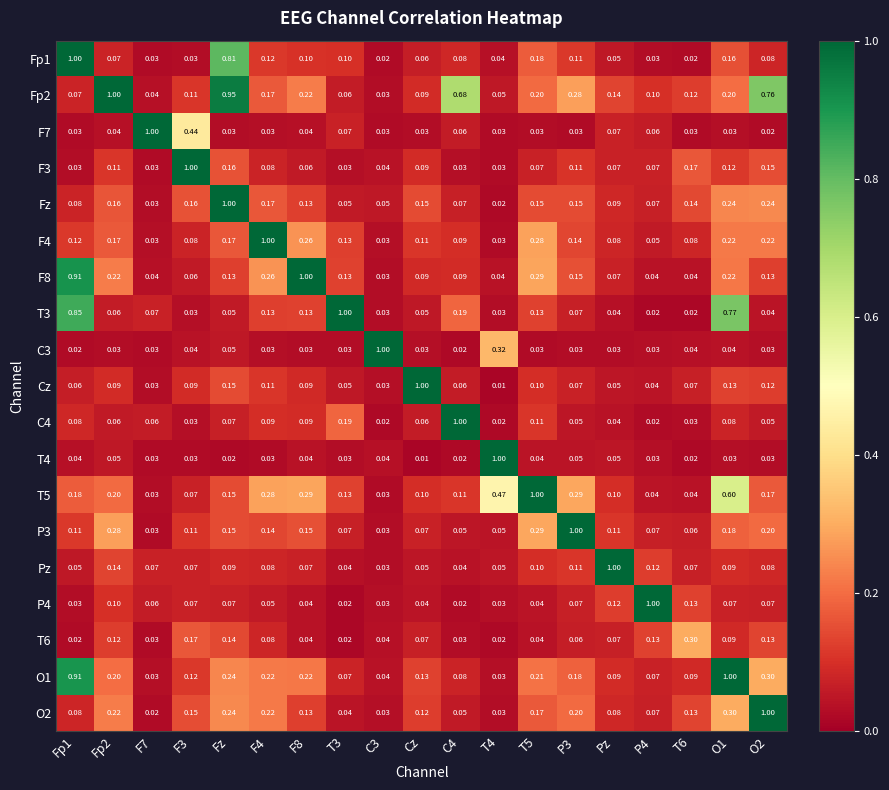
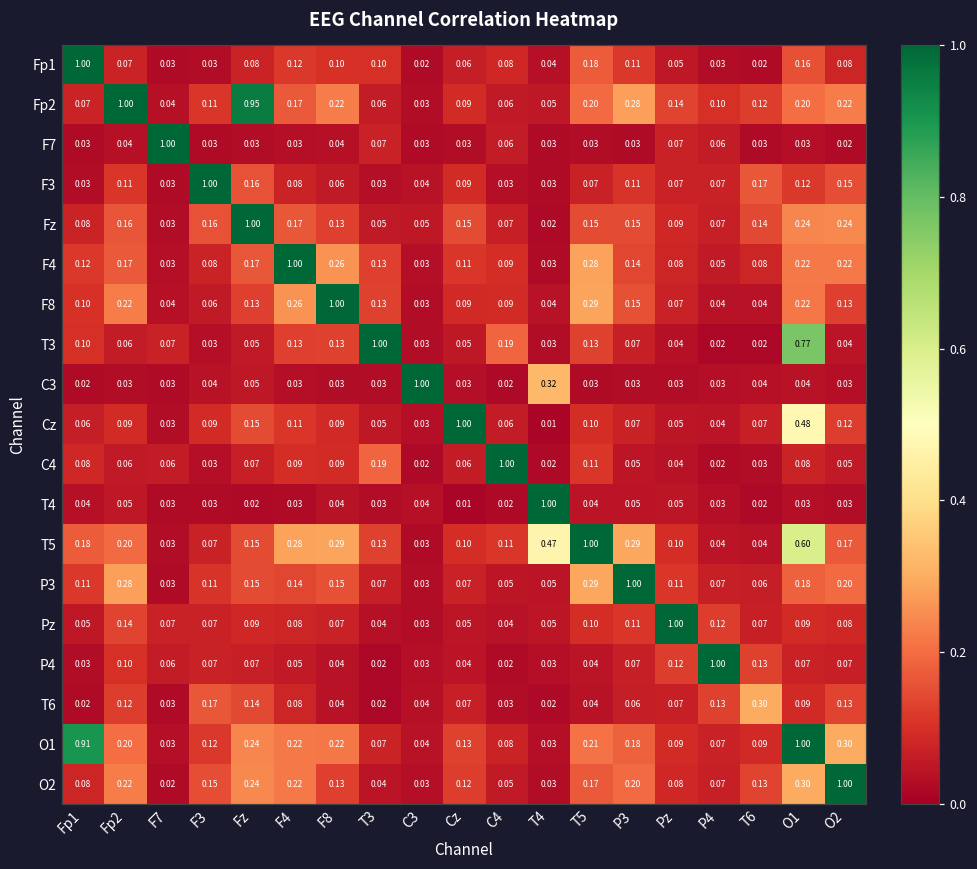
  {
    "Fp1": {
      "Fp1": 1.00,
      "Fp2": 0.07,
      "F7": 0.03,
      "F3": 0.03,
-     "Fz": 0.81,
+     "Fz": 0.08,
      "F4": 0.12,
      "F8": 0.10,
      "T3": 0.10,
      "C3": 0.02,
      "Cz": 0.06,
      "C4": 0.08,
      "T4": 0.04,
      "T5": 0.18,
      "P3": 0.11,
      "Pz": 0.05,
      "P4": 0.03,
      "T6": 0.02,
      "O1": 0.16,
      "O2": 0.08
    },
    "Fp2": {
      "Fp1": 0.07,
      "Fp2": 1.00,
      "F7": 0.04,
      "F3": 0.11,
      "Fz": 0.95,
      "F4": 0.17,
      "F8": 0.22,
      "T3": 0.06,
      "C3": 0.03,
      "Cz": 0.09,
-     "C4": 0.68,
+     "C4": 0.06,
      "T4": 0.05,
      "T5": 0.20,
      "P3": 0.28,
      "Pz": 0.14,
      "P4": 0.10,
      "T6": 0.12,
      "O1": 0.20,
-     "O2": 0.76
+     "O2": 0.22
    },
    "F7": {
      "Fp1": 0.03,
      "Fp2": 0.04,
      "F7": 1.00,
-     "F3": 0.44,
+     "F3": 0.03,
      "Fz": 0.03,
      "F4": 0.03,
      "F8": 0.04,
      "T3": 0.07,
      "C3": 0.03,
      "Cz": 0.03,
      "C4": 0.06,
      "T4": 0.03,
      "T5": 0.03,
      "P3": 0.03,
      "Pz": 0.07,
      "P4": 0.06,
      "T6": 0.03,
      "O1": 0.03,
      "O2": 0.02
    },
    "F8": {
-     "Fp1": 0.91,
+     "Fp1": 0.10,
      "Fp2": 0.22,
      "F7": 0.04,
      "F3": 0.06,
      "Fz": 0.13,
      "F4": 0.26,
      "F8": 1.00,
      "T3": 0.13,
      "C3": 0.03,
      "Cz": 0.09,
      "C4": 0.09,
      "T4": 0.04,
      "T5": 0.29,
      "P3": 0.15,
      "Pz": 0.07,
      "P4": 0.04,
      "T6": 0.04,
      "O1": 0.22,
      "O2": 0.13
    },
    "T3": {
-     "Fp1": 0.85,
+     "Fp1": 0.10,
      "Fp2": 0.06,
      "F7": 0.07,
      "F3": 0.03,
      "Fz": 0.05,
      "F4": 0.13,
      "F8": 0.13,
      "T3": 1.00,
      "C3": 0.03,
      "Cz": 0.05,
      "C4": 0.19,
      "T4": 0.03,
      "T5": 0.13,
      "P3": 0.07,
      "Pz": 0.04,
      "P4": 0.02,
      "T6": 0.02,
      "O1": 0.77,
      "O2": 0.04
    },
    "Cz": {
      "Fp1": 0.06,
      "Fp2": 0.09,
      "F7": 0.03,
      "F3": 0.09,
      "Fz": 0.15,
      "F4": 0.11,
      "F8": 0.09,
      "T3": 0.05,
      "C3": 0.03,
      "Cz": 1.00,
      "C4": 0.06,
      "T4": 0.01,
      "T5": 0.10,
      "P3": 0.07,
      "Pz": 0.05,
      "P4": 0.04,
      "T6": 0.07,
-     "O1": 0.13,
+     "O1": 0.48,
      "O2": 0.12
    }
  }
